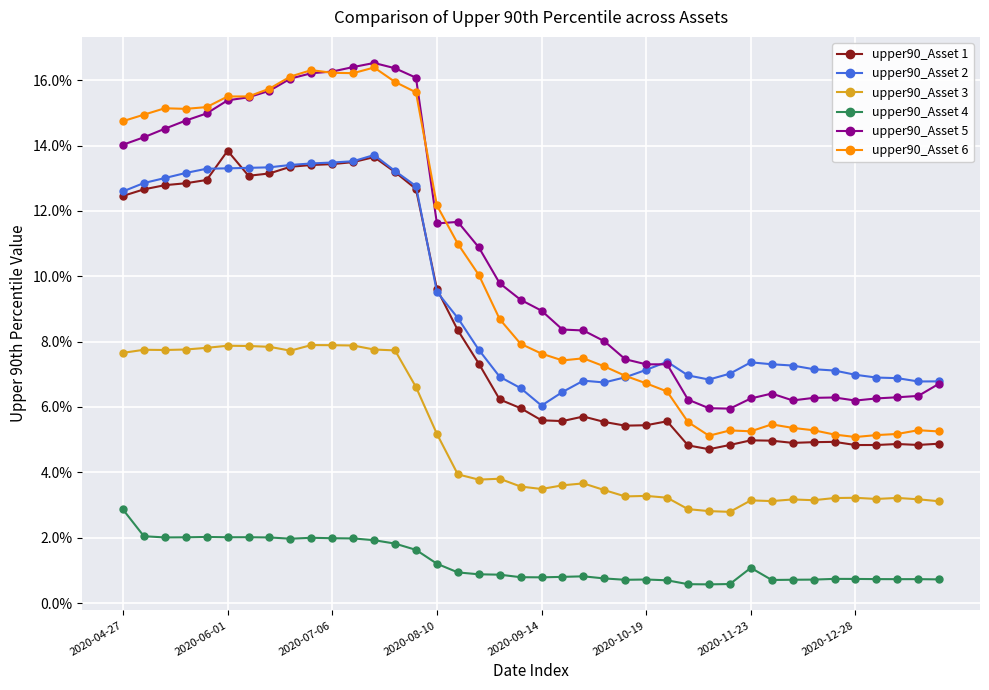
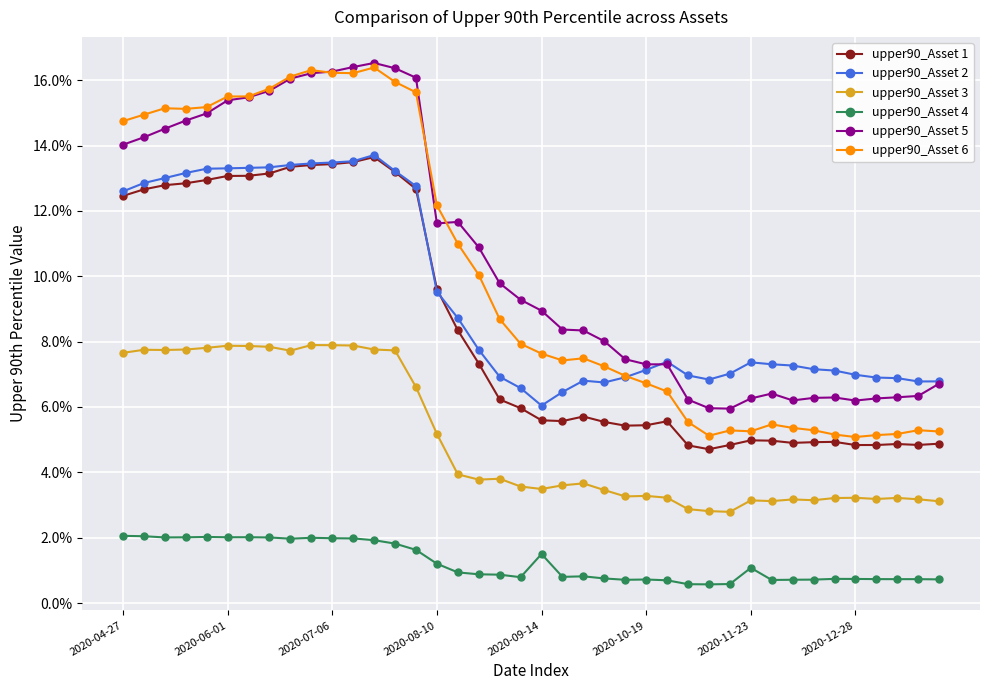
  {
    "upper90_Asset 1": {
      "2020-04-27": "12.5%",
-     "2020-06-01": "13.8%",
+     "2020-06-01": "13.1%",
      "2020-08-10": "9.6%",
      "2020-09-14": "5.6%",
      "2020-10-19": "5.4%",
      "2020-11-23": "5.0%",
      "2020-12-28": "4.8%"
    },
    "upper90_Asset 2": {
      "2020-04-27": "12.6%",
      "2020-06-01": "13.3%",
      "2020-08-10": "9.5%",
      "2020-09-14": "6.0%",
      "2020-10-19": "7.1%",
      "2020-11-23": "7.4%",
      "2020-12-28": "7.0%"
    },
    "upper90_Asset 4": {
-     "2020-04-27": "2.9%",
+     "2020-04-27": "2.1%",
      "2020-06-01": "2.0%",
      "2020-07-06": "2.0%",
      "2020-08-10": "1.2%",
-     "2020-09-14": "0.8%",
+     "2020-09-14": "1.5%",
      "2020-10-19": "0.7%",
      "2020-11-23": "1.1%",
      "2020-12-28": "0.7%"
    },
    "upper90_Asset 5": {
      "2020-04-27": "14.0%",
      "2020-06-01": "15.4%",
      "2020-08-10": "11.6%",
      "2020-09-14": "8.9%",
      "2020-10-19": "7.3%",
      "2020-11-23": "6.3%",
      "2020-12-28": "6.2%"
    }
  }
